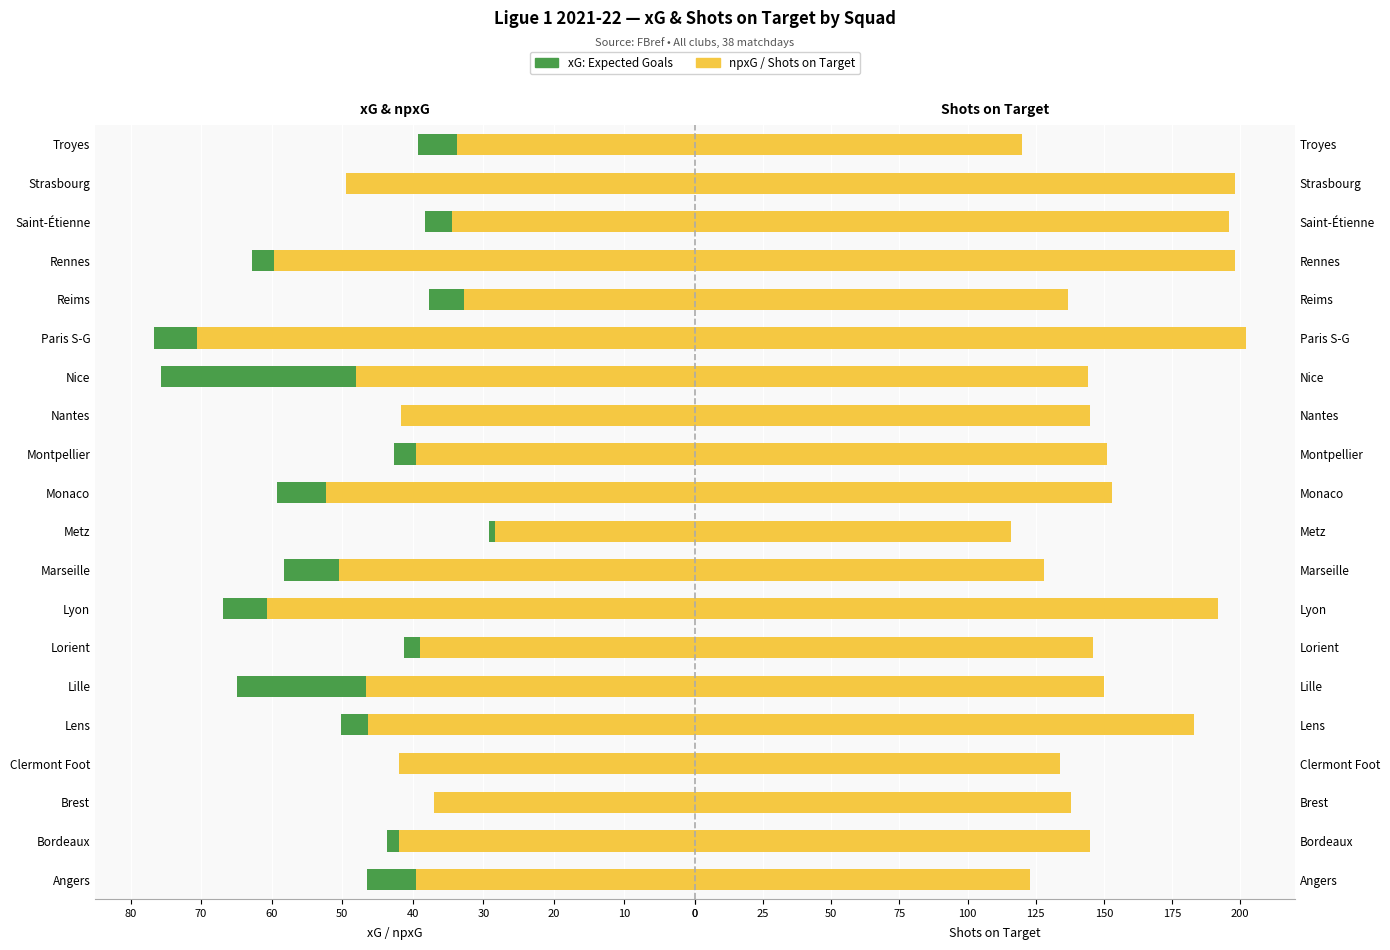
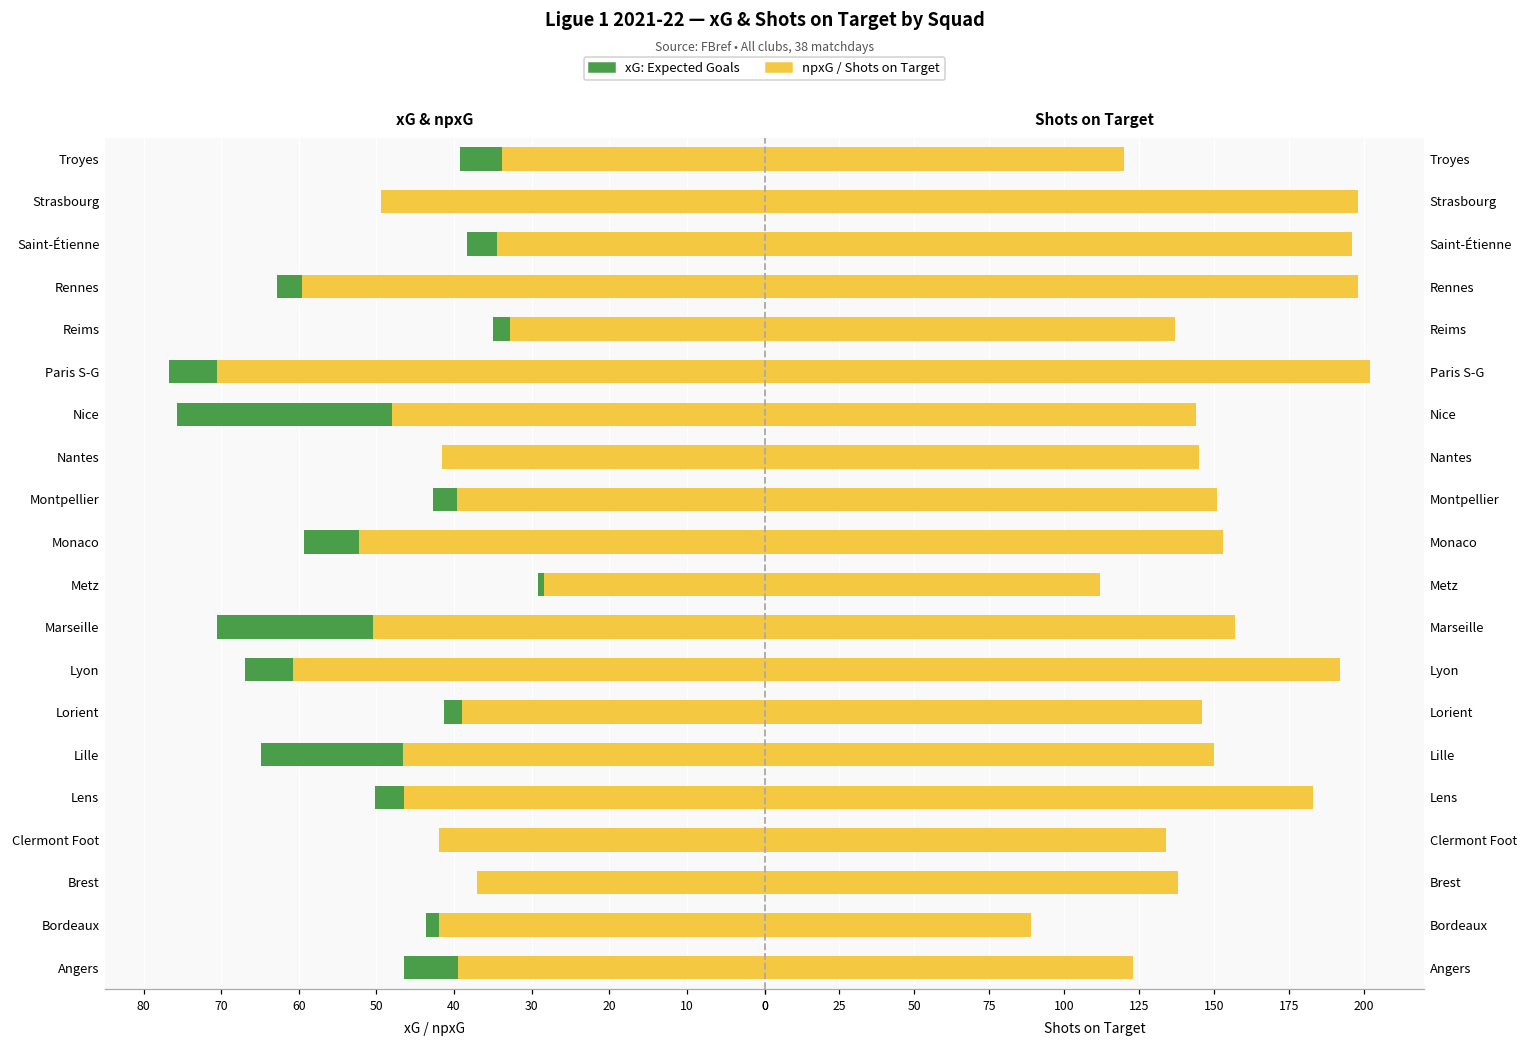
  {
    "xG & npxG": {
      "xG: Expected Goals": {
        "Troyes": 39,
        "Saint-Étienne": 38,
        "Rennes": 63,
-       "Reims": 38,
+       "Reims": 35,
        "Paris S-G": 77,
        "Nice": 76,
        "Montpellier": 43,
        "Monaco": 59,
        "Metz": 29,
-       "Marseille": 58,
+       "Marseille": 71,
        "Lyon": 67,
        "Lorient": 41,
        "Lille": 65,
        "Lens": 50,
        "Bordeaux": 44,
        "Angers": 47
      }
    },
    "Shots on Target": {
      "Troyes": 120,
      "Strasbourg": 198,
      "Saint-Étienne": 196,
      "Rennes": 198,
      "Reims": 137,
      "Paris S-G": 202,
      "Nice": 144,
      "Nantes": 145,
      "Montpellier": 151,
      "Monaco": 153,
-     "Metz": 116,
-     "Marseille": 128,
+     "Metz": 112,
+     "Marseille": 157,
      "Lyon": 192,
      "Lorient": 146,
      "Lille": 150,
      "Lens": 183,
      "Clermont Foot": 134,
      "Brest": 138,
-     "Bordeaux": 145,
+     "Bordeaux": 89,
      "Angers": 123
    }
  }
